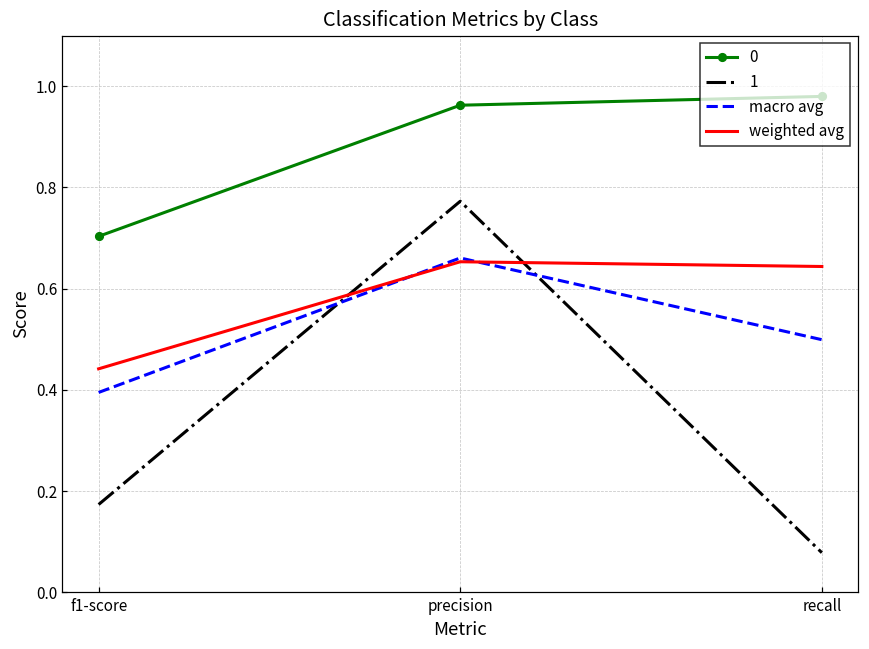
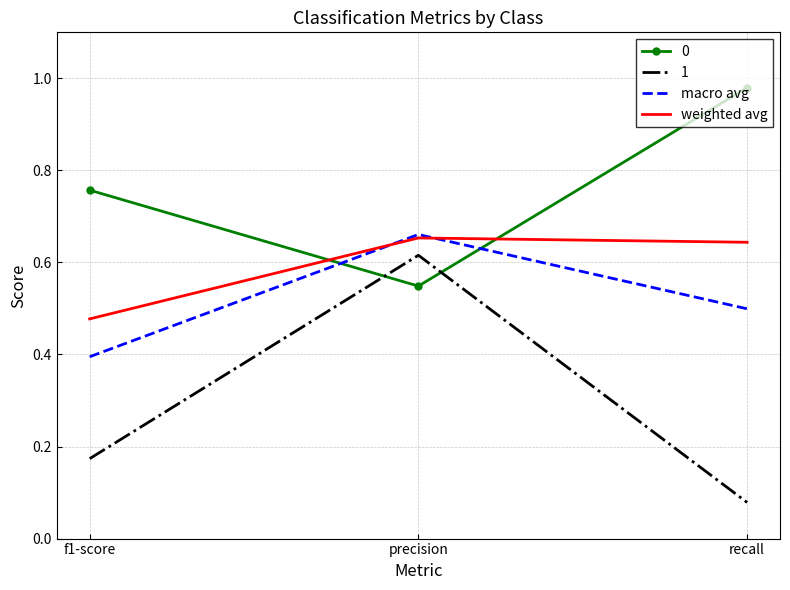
  {
    "0": {
-     "f1-score": 0.70,
-     "precision": 0.96
+     "f1-score": 0.76,
+     "precision": 0.55
    },
    "1": {
      "f1-score": 0.17,
-     "precision": 0.77,
+     "precision": 0.62,
      "recall": 0.08
    },
    "macro avg": {
      "f1-score": 0.40,
      "precision": 0.66,
      "recall": 0.50
    },
    "weighted avg": {
-     "f1-score": 0.44,
+     "f1-score": 0.48,
      "precision": 0.65,
      "recall": 0.64
    }
  }
